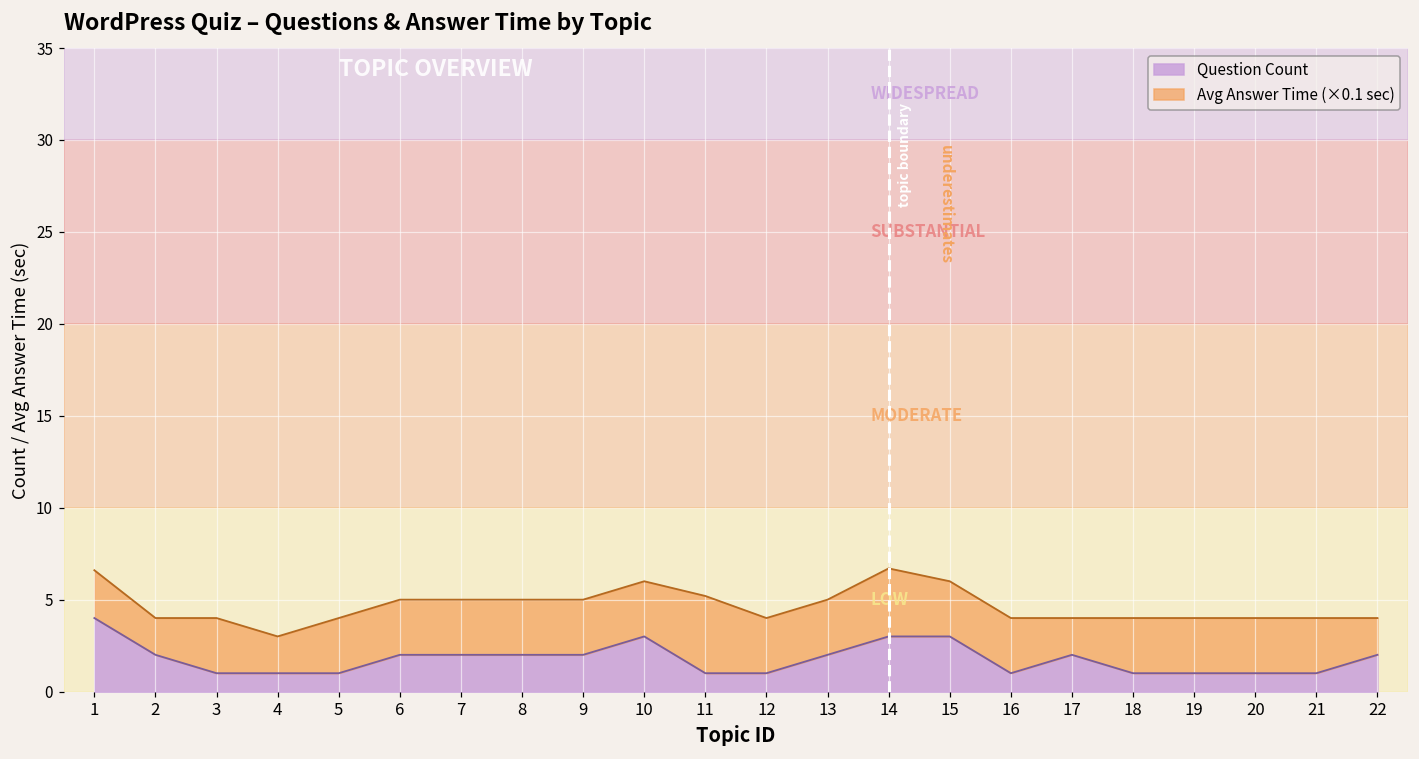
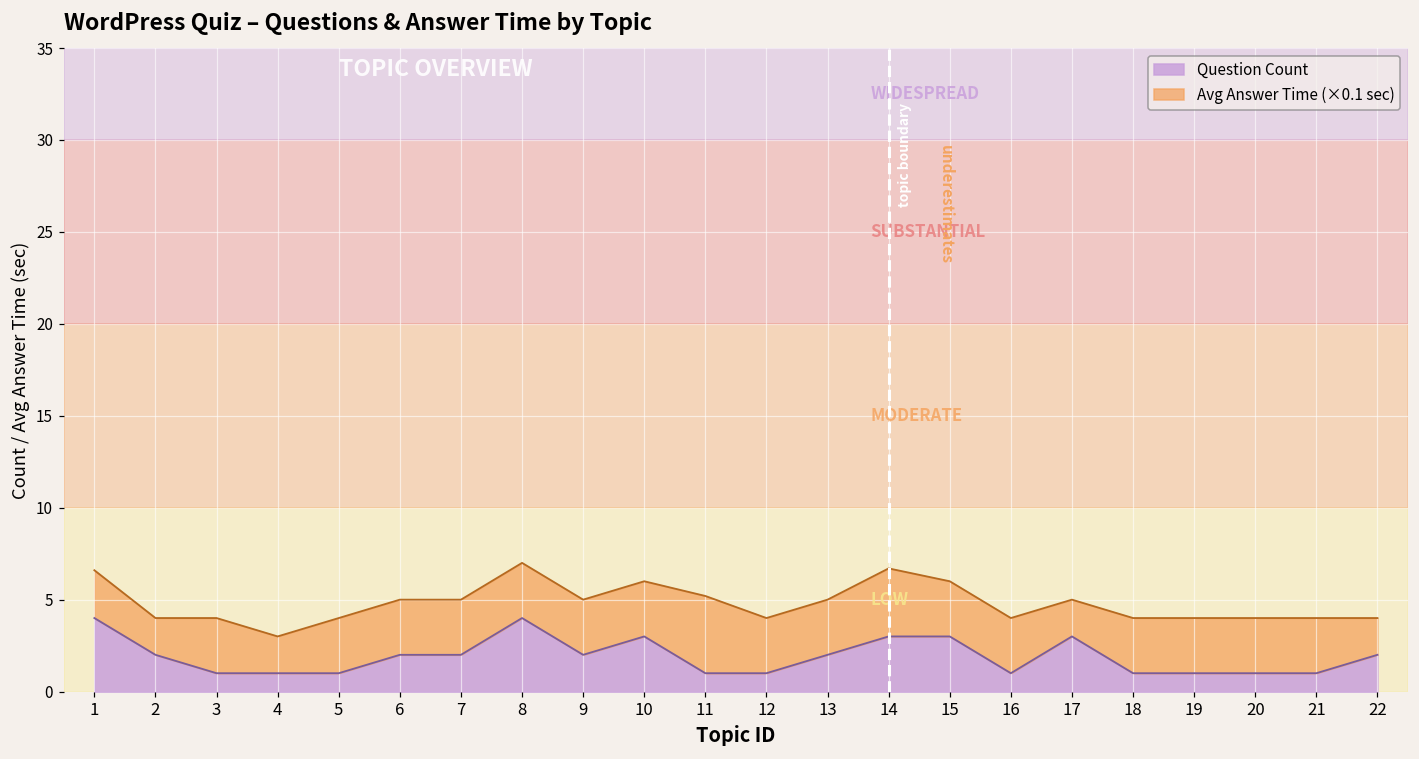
  {
    "Question Count": {
      "1": 4,
      "2": 2,
      "3": 1,
      "4": 1,
      "5": 1,
      "6": 2,
      "7": 2,
-     "8": 2,
+     "8": 4,
      "9": 2,
      "10": 3,
      "11": 1,
      "12": 1,
      "13": 2,
      "14": 3,
      "15": 3,
      "16": 1,
-     "17": 2,
+     "17": 3,
      "18": 1,
      "19": 1,
      "20": 1,
      "21": 1,
      "22": 2
    },
    "Avg Answer Time (×0.1 sec)": {
      "1": 6.6,
      "2": 4,
      "3": 4,
      "4": 3,
      "5": 4,
      "6": 5,
      "7": 5,
      "9": 5,
      "10": 6,
      "11": 5.2,
      "12": 4,
      "13": 5,
      "14": 6.7,
      "15": 6,
      "16": 4,
      "18": 4,
      "19": 4,
      "20": 4,
      "21": 4,
      "22": 4
    }
  }
